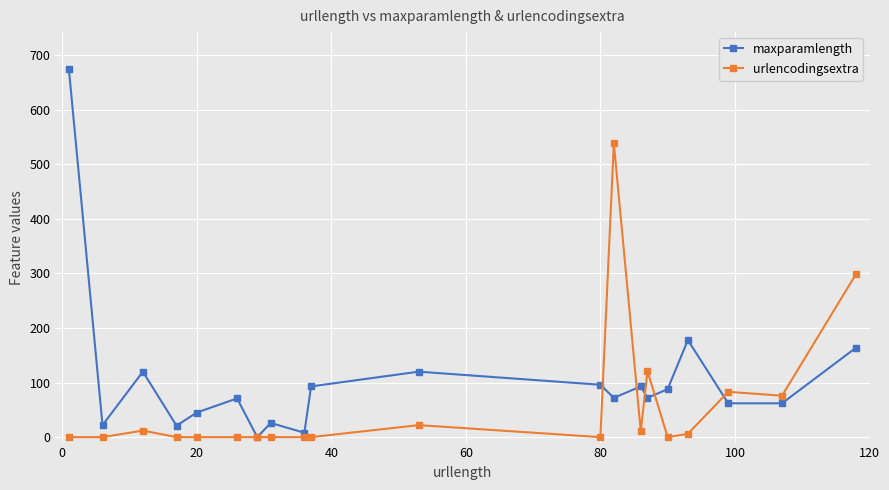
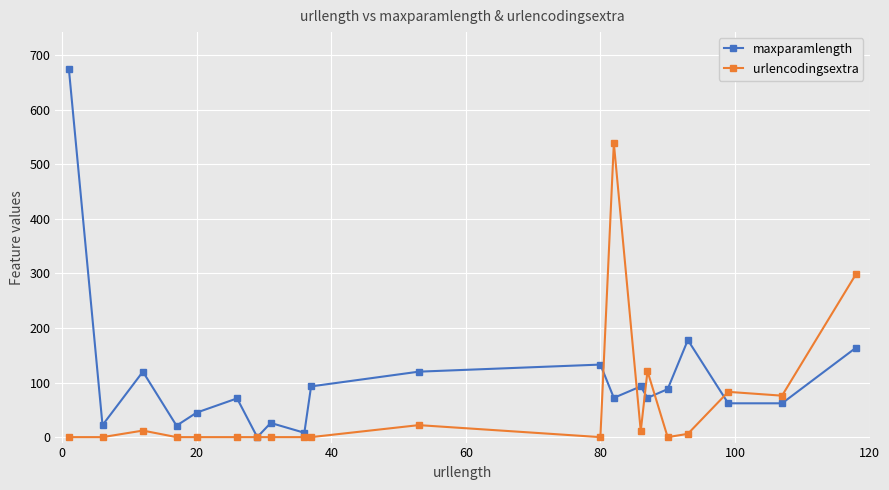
  {
    "maxparamlength": {
      "20": 50,
-     "80": 100
+     "80": 130
    },
    "urlencodingsextra": {
      "20": 0,
      "80": 0
    }
  }
